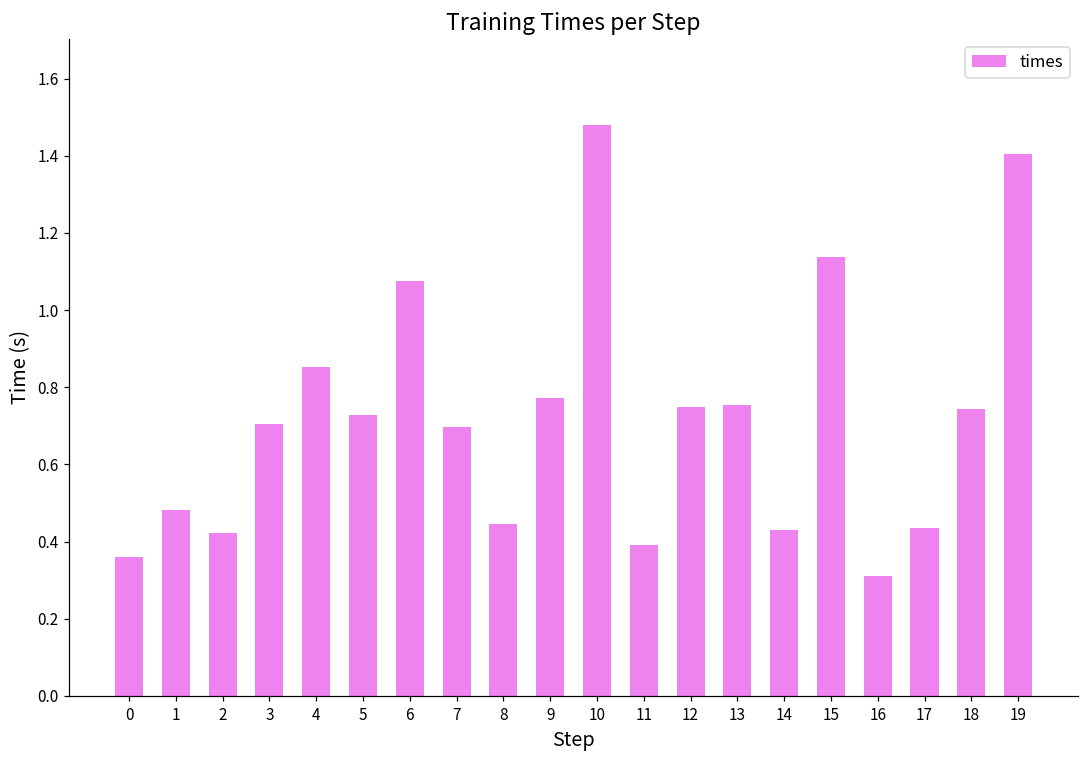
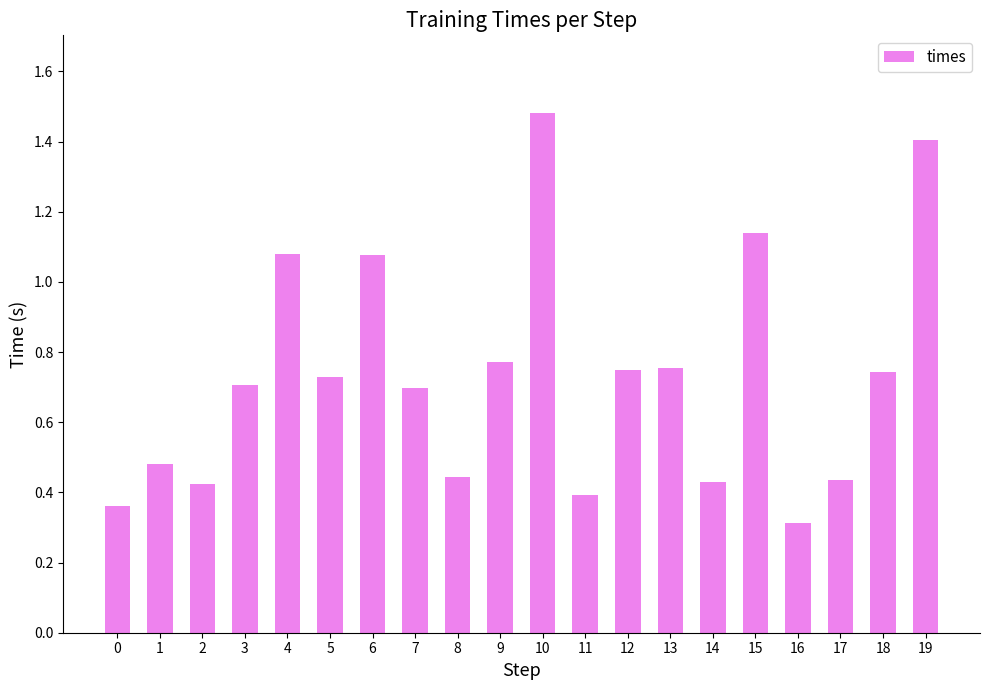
  {
    "0": 0.36,
    "1": 0.48,
    "2": 0.42,
    "3": 0.71,
-   "4": 0.85,
+   "4": 1.08,
    "5": 0.73,
    "6": 1.08,
    "7": 0.70,
    "8": 0.44,
    "9": 0.77,
    "10": 1.48,
    "11": 0.39,
    "12": 0.75,
    "13": 0.75,
    "14": 0.43,
    "15": 1.14,
    "16": 0.31,
    "17": 0.43,
    "18": 0.74,
    "19": 1.41
  }
